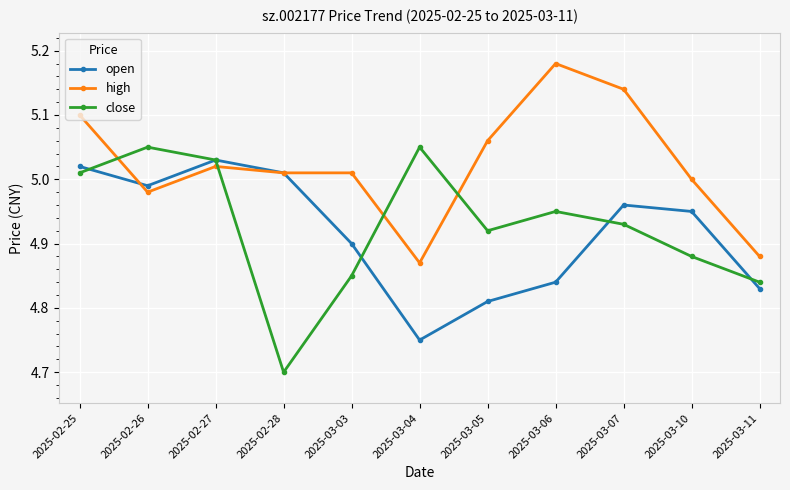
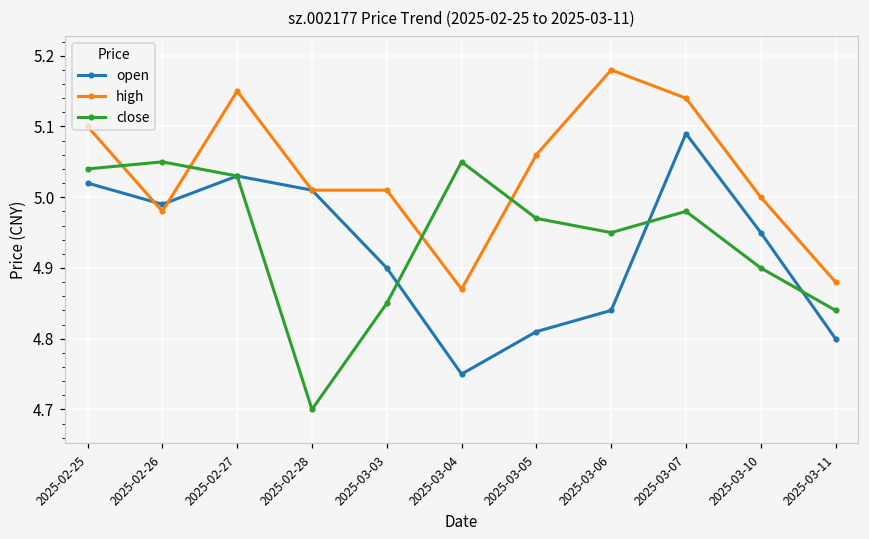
  {
    "open": {
      "2025-02-25": 5.02,
      "2025-02-26": 4.99,
      "2025-03-03": 4.90,
      "2025-03-04": 4.75,
      "2025-03-05": 4.81,
      "2025-03-06": 4.84,
-     "2025-03-07": 4.96,
+     "2025-03-07": 5.09,
      "2025-03-10": 4.95,
-     "2025-03-11": 4.83
+     "2025-03-11": 4.80
    },
    "high": {
      "2025-02-26": 4.98,
-     "2025-02-27": 5.02,
+     "2025-02-27": 5.15,
      "2025-03-03": 5.01,
      "2025-03-04": 4.87,
      "2025-03-05": 5.06,
      "2025-03-06": 5.18,
      "2025-03-07": 5.14,
      "2025-03-10": 5.00,
      "2025-03-11": 4.88
    },
    "close": {
-     "2025-02-25": 5.01,
+     "2025-02-25": 5.04,
      "2025-02-26": 5.05,
      "2025-02-28": 4.70,
      "2025-03-03": 4.85,
      "2025-03-04": 5.05,
-     "2025-03-05": 4.92,
+     "2025-03-05": 4.97,
      "2025-03-06": 4.95,
-     "2025-03-07": 4.93,
-     "2025-03-10": 4.88,
+     "2025-03-07": 4.98,
+     "2025-03-10": 4.90,
      "2025-03-11": 4.84
    }
  }
